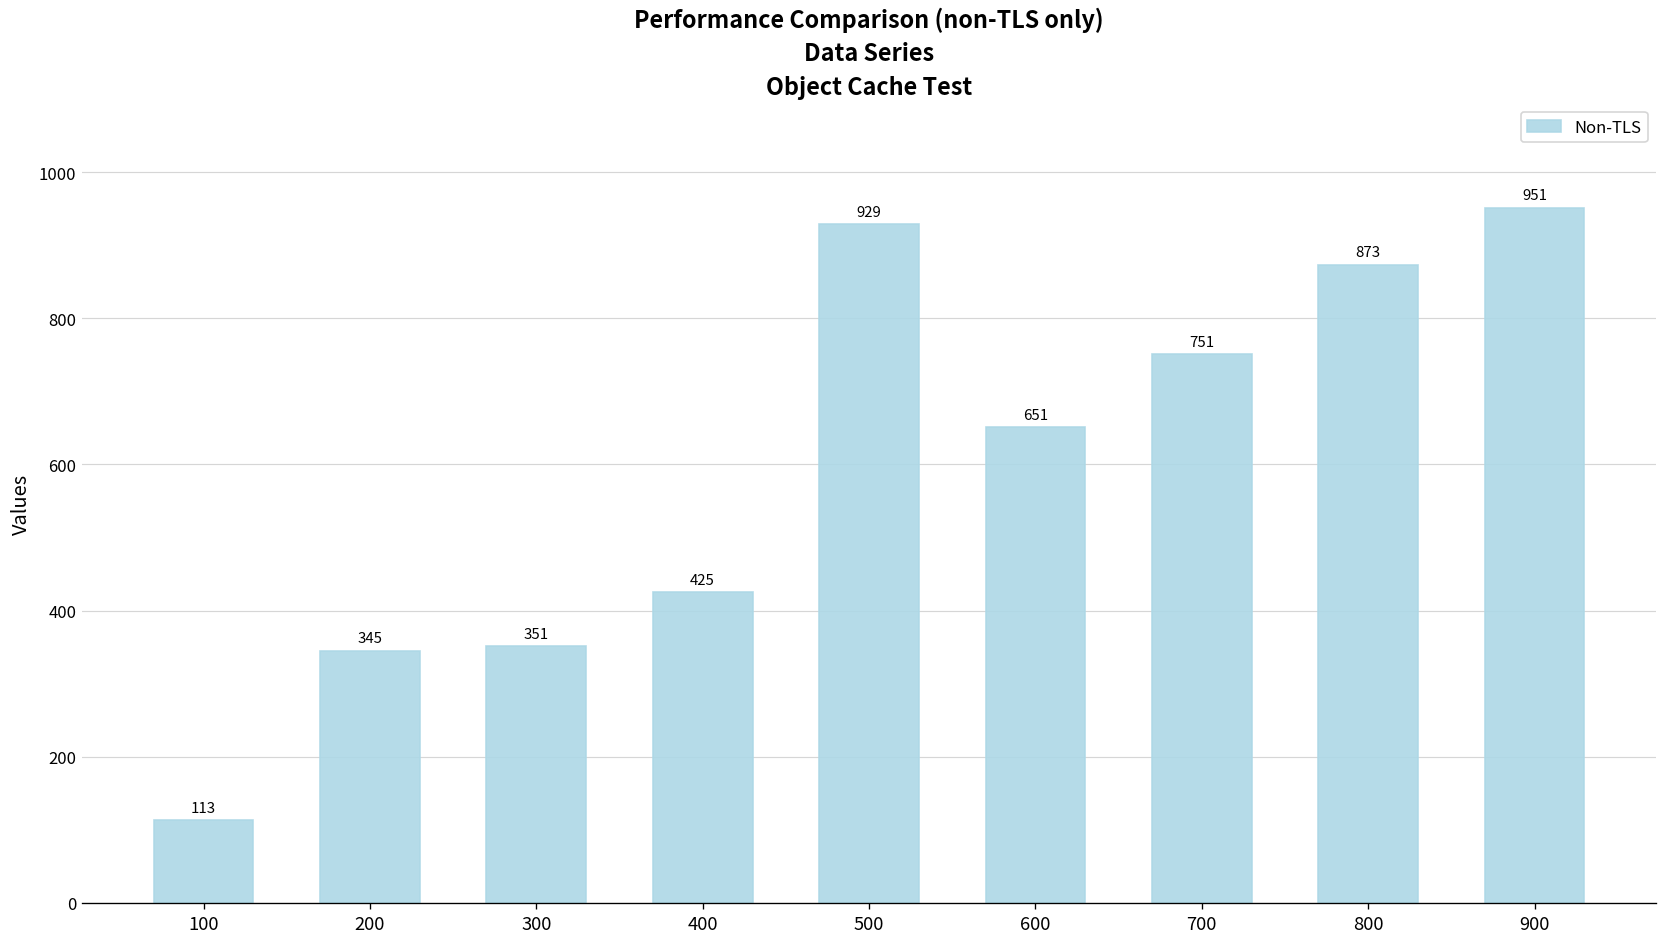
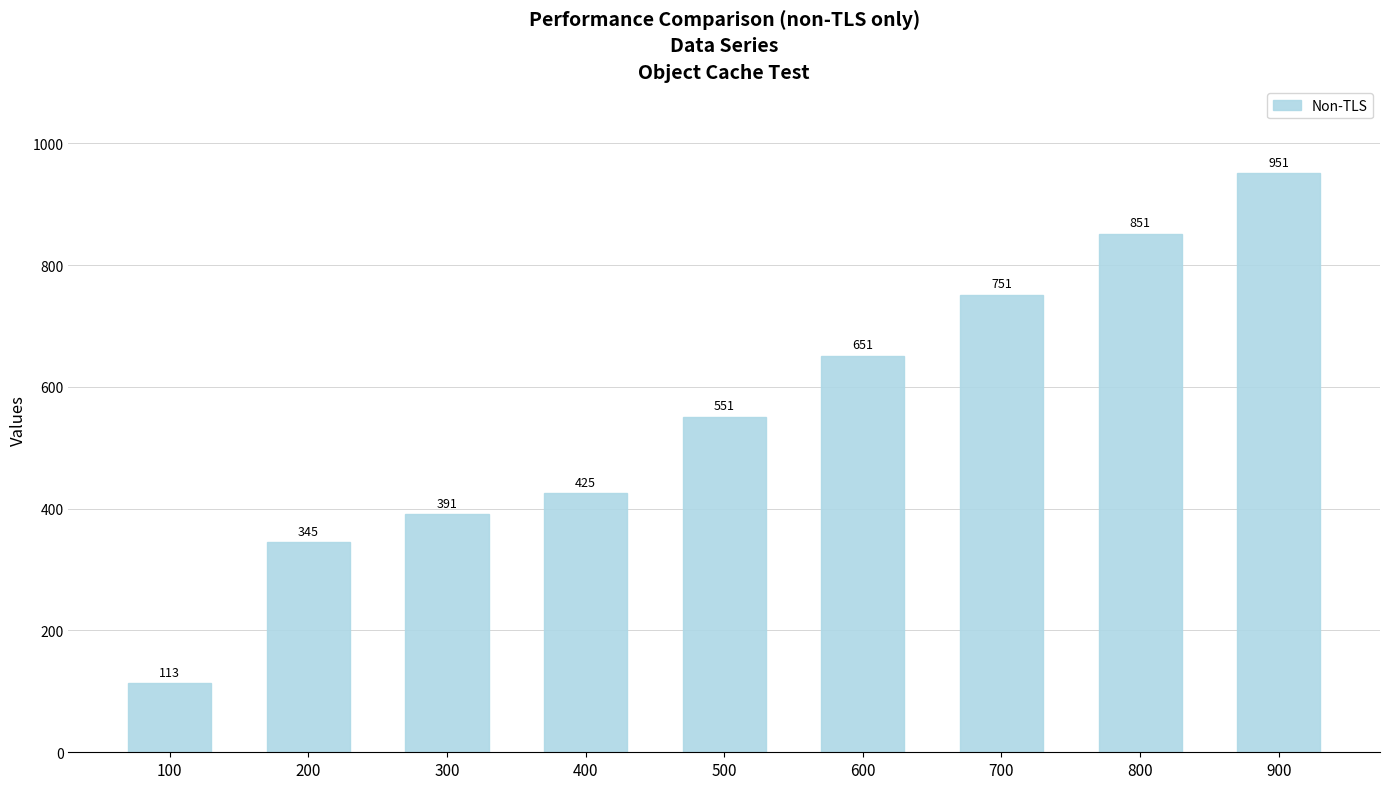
  {
    "100": 113,
    "200": 345,
-   "300": 351,
+   "300": 391,
    "400": 425,
-   "500": 929,
+   "500": 551,
    "600": 651,
    "700": 751,
-   "800": 873,
+   "800": 851,
    "900": 951
  }
